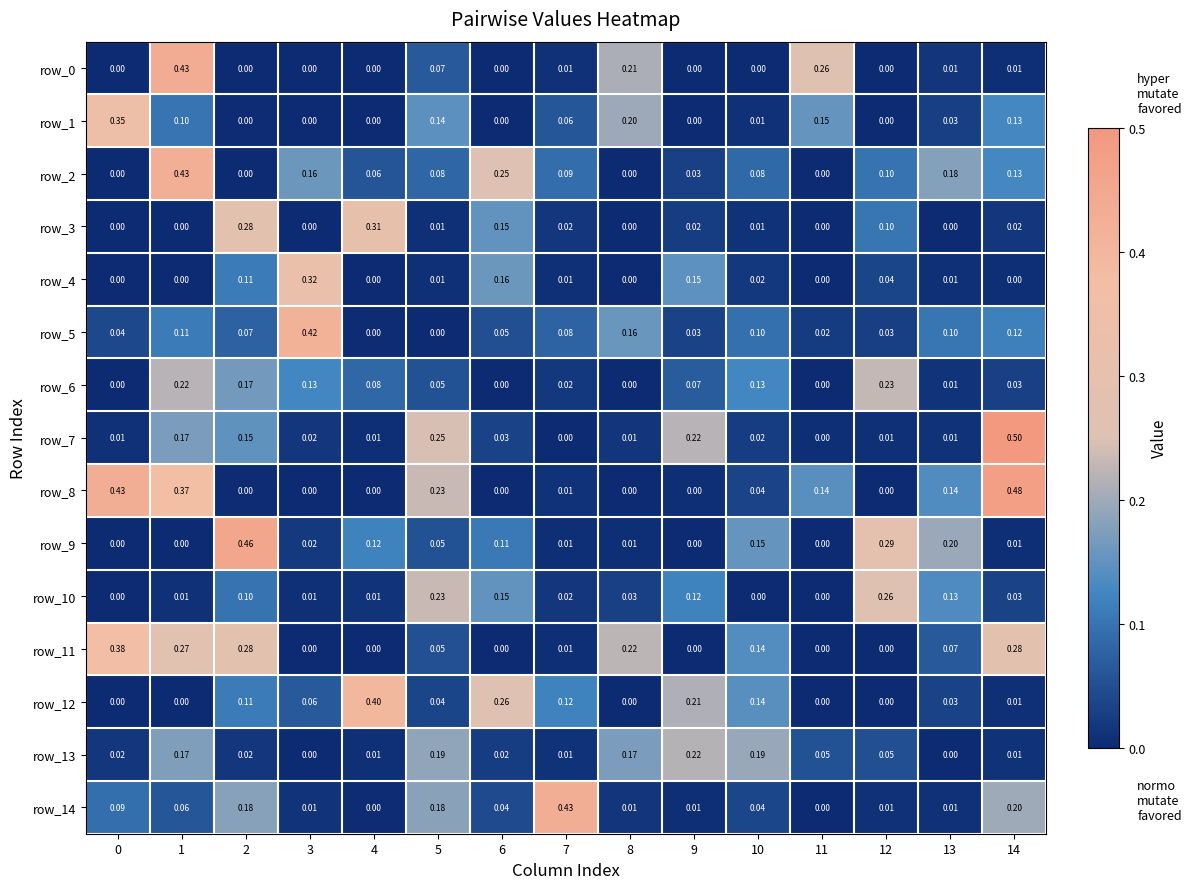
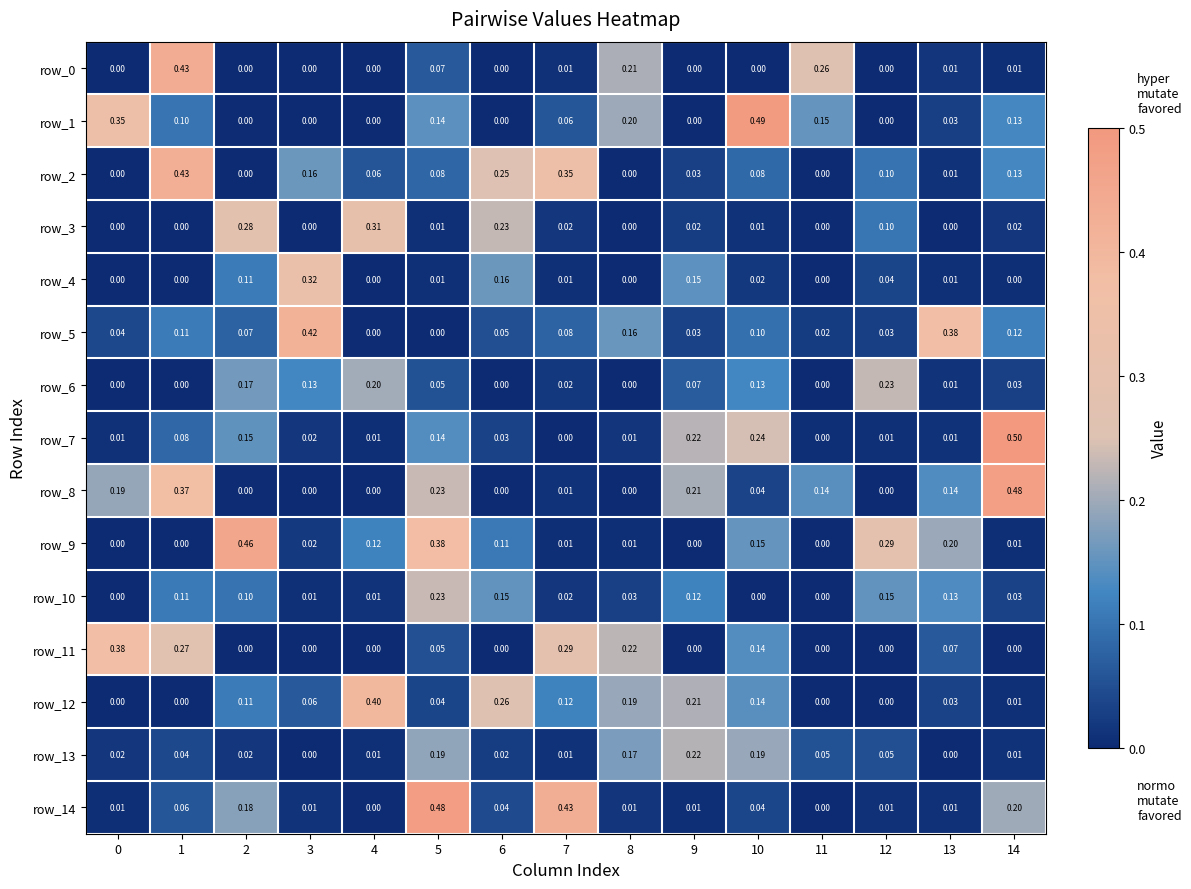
  {
    "row_1": {
      "0": 0.35,
      "1": 0.10,
      "2": 0.00,
      "3": 0.00,
      "4": 0.00,
      "5": 0.14,
      "6": 0.00,
      "7": 0.06,
      "8": 0.20,
      "9": 0.00,
-     "10": 0.01,
+     "10": 0.49,
      "11": 0.15,
      "12": 0.00,
      "13": 0.03,
      "14": 0.13
    },
    "row_2": {
      "0": 0.00,
      "1": 0.43,
      "2": 0.00,
      "3": 0.16,
      "4": 0.06,
      "5": 0.08,
      "6": 0.25,
-     "7": 0.09,
+     "7": 0.35,
      "8": 0.00,
      "9": 0.03,
      "10": 0.08,
      "11": 0.00,
      "12": 0.10,
-     "13": 0.18,
+     "13": 0.01,
      "14": 0.13
    },
    "row_3": {
      "0": 0.00,
      "1": 0.00,
      "2": 0.28,
      "3": 0.00,
      "4": 0.31,
      "5": 0.01,
-     "6": 0.15,
+     "6": 0.23,
      "7": 0.02,
      "8": 0.00,
      "9": 0.02,
      "10": 0.01,
      "11": 0.00,
      "12": 0.10,
      "13": 0.00,
      "14": 0.02
    },
    "row_5": {
      "0": 0.04,
      "1": 0.11,
      "2": 0.07,
      "3": 0.42,
      "4": 0.00,
      "5": 0.00,
      "6": 0.05,
      "7": 0.08,
      "8": 0.16,
      "9": 0.03,
      "10": 0.10,
      "11": 0.02,
      "12": 0.03,
-     "13": 0.10,
+     "13": 0.38,
      "14": 0.12
    },
    "row_6": {
      "0": 0.00,
-     "1": 0.22,
+     "1": 0.00,
      "2": 0.17,
      "3": 0.13,
-     "4": 0.08,
+     "4": 0.20,
      "5": 0.05,
      "6": 0.00,
      "7": 0.02,
      "8": 0.00,
      "9": 0.07,
      "10": 0.13,
      "11": 0.00,
      "12": 0.23,
      "13": 0.01,
      "14": 0.03
    },
    "row_7": {
      "0": 0.01,
-     "1": 0.17,
+     "1": 0.08,
      "2": 0.15,
      "3": 0.02,
      "4": 0.01,
-     "5": 0.25,
+     "5": 0.14,
      "6": 0.03,
      "7": 0.00,
      "8": 0.01,
      "9": 0.22,
-     "10": 0.02,
+     "10": 0.24,
      "11": 0.00,
      "12": 0.01,
      "13": 0.01,
      "14": 0.50
    },
    "row_8": {
-     "0": 0.43,
+     "0": 0.19,
      "1": 0.37,
      "2": 0.00,
      "3": 0.00,
      "4": 0.00,
      "5": 0.23,
      "6": 0.00,
      "7": 0.01,
      "8": 0.00,
-     "9": 0.00,
+     "9": 0.21,
      "10": 0.04,
      "11": 0.14,
      "12": 0.00,
      "13": 0.14,
      "14": 0.48
    },
    "row_9": {
      "0": 0.00,
      "1": 0.00,
      "2": 0.46,
      "3": 0.02,
      "4": 0.12,
-     "5": 0.05,
+     "5": 0.38,
      "6": 0.11,
      "7": 0.01,
      "8": 0.01,
      "9": 0.00,
      "10": 0.15,
      "11": 0.00,
      "12": 0.29,
      "13": 0.20,
      "14": 0.01
    },
    "row_10": {
      "0": 0.00,
-     "1": 0.01,
+     "1": 0.11,
      "2": 0.10,
      "3": 0.01,
      "4": 0.01,
      "5": 0.23,
      "6": 0.15,
      "7": 0.02,
      "8": 0.03,
      "9": 0.12,
      "10": 0.00,
      "11": 0.00,
-     "12": 0.26,
+     "12": 0.15,
      "13": 0.13,
      "14": 0.03
    },
    "row_11": {
      "0": 0.38,
      "1": 0.27,
-     "2": 0.28,
+     "2": 0.00,
      "3": 0.00,
      "4": 0.00,
      "5": 0.05,
      "6": 0.00,
-     "7": 0.01,
+     "7": 0.29,
      "8": 0.22,
      "9": 0.00,
      "10": 0.14,
      "11": 0.00,
      "12": 0.00,
      "13": 0.07,
-     "14": 0.28
+     "14": 0.00
    },
    "row_12": {
      "0": 0.00,
      "1": 0.00,
      "2": 0.11,
      "3": 0.06,
      "4": 0.40,
      "5": 0.04,
      "6": 0.26,
      "7": 0.12,
-     "8": 0.00,
+     "8": 0.19,
      "9": 0.21,
      "10": 0.14,
      "11": 0.00,
      "12": 0.00,
      "13": 0.03,
      "14": 0.01
    },
    "row_13": {
      "0": 0.02,
-     "1": 0.17,
+     "1": 0.04,
      "2": 0.02,
      "3": 0.00,
      "4": 0.01,
      "5": 0.19,
      "6": 0.02,
      "7": 0.01,
      "8": 0.17,
      "9": 0.22,
      "10": 0.19,
      "11": 0.05,
      "12": 0.05,
      "13": 0.00,
      "14": 0.01
    },
    "row_14": {
-     "0": 0.09,
+     "0": 0.01,
      "1": 0.06,
      "2": 0.18,
      "3": 0.01,
      "4": 0.00,
-     "5": 0.18,
+     "5": 0.48,
      "6": 0.04,
      "7": 0.43,
      "8": 0.01,
      "9": 0.01,
      "10": 0.04,
      "11": 0.00,
      "12": 0.01,
      "13": 0.01,
      "14": 0.20
    }
  }
